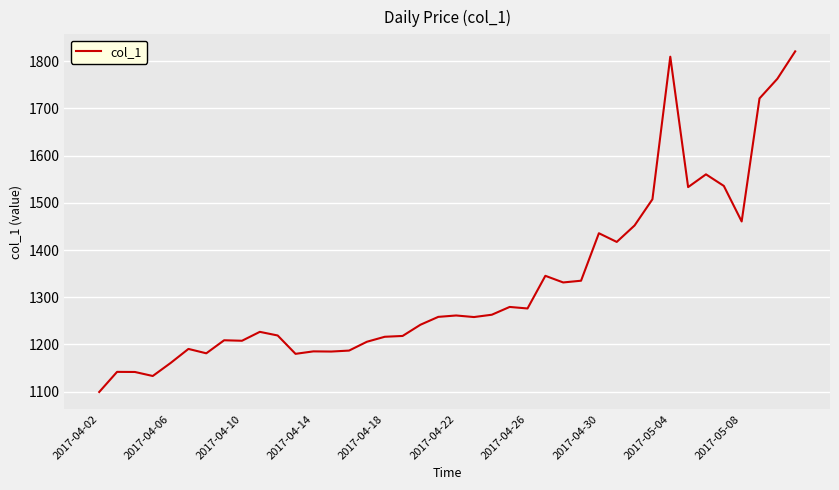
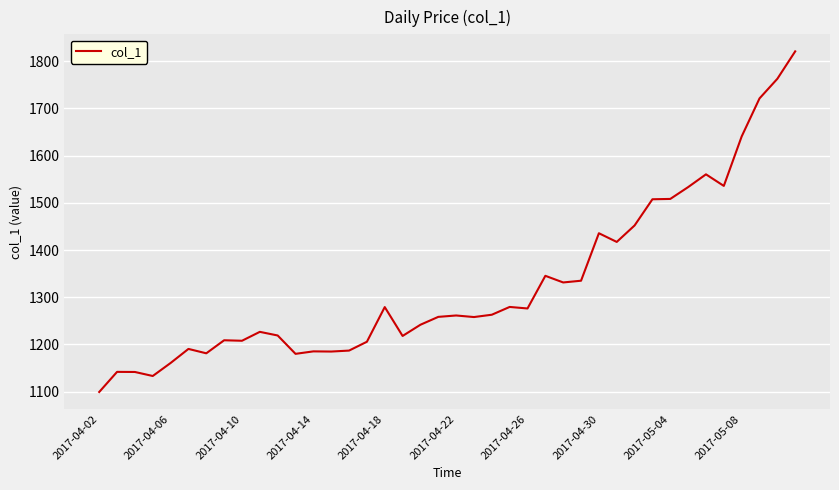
  {
    "2017-04-02": 1100,
    "2017-04-06": 1160,
    "2017-04-10": 1210,
    "2017-04-14": 1190,
-   "2017-04-18": 1220,
+   "2017-04-18": 1280,
    "2017-04-22": 1260,
    "2017-04-26": 1280,
    "2017-04-30": 1440,
-   "2017-05-04": 1810,
-   "2017-05-08": 1460
+   "2017-05-04": 1510,
+   "2017-05-08": 1640
  }
